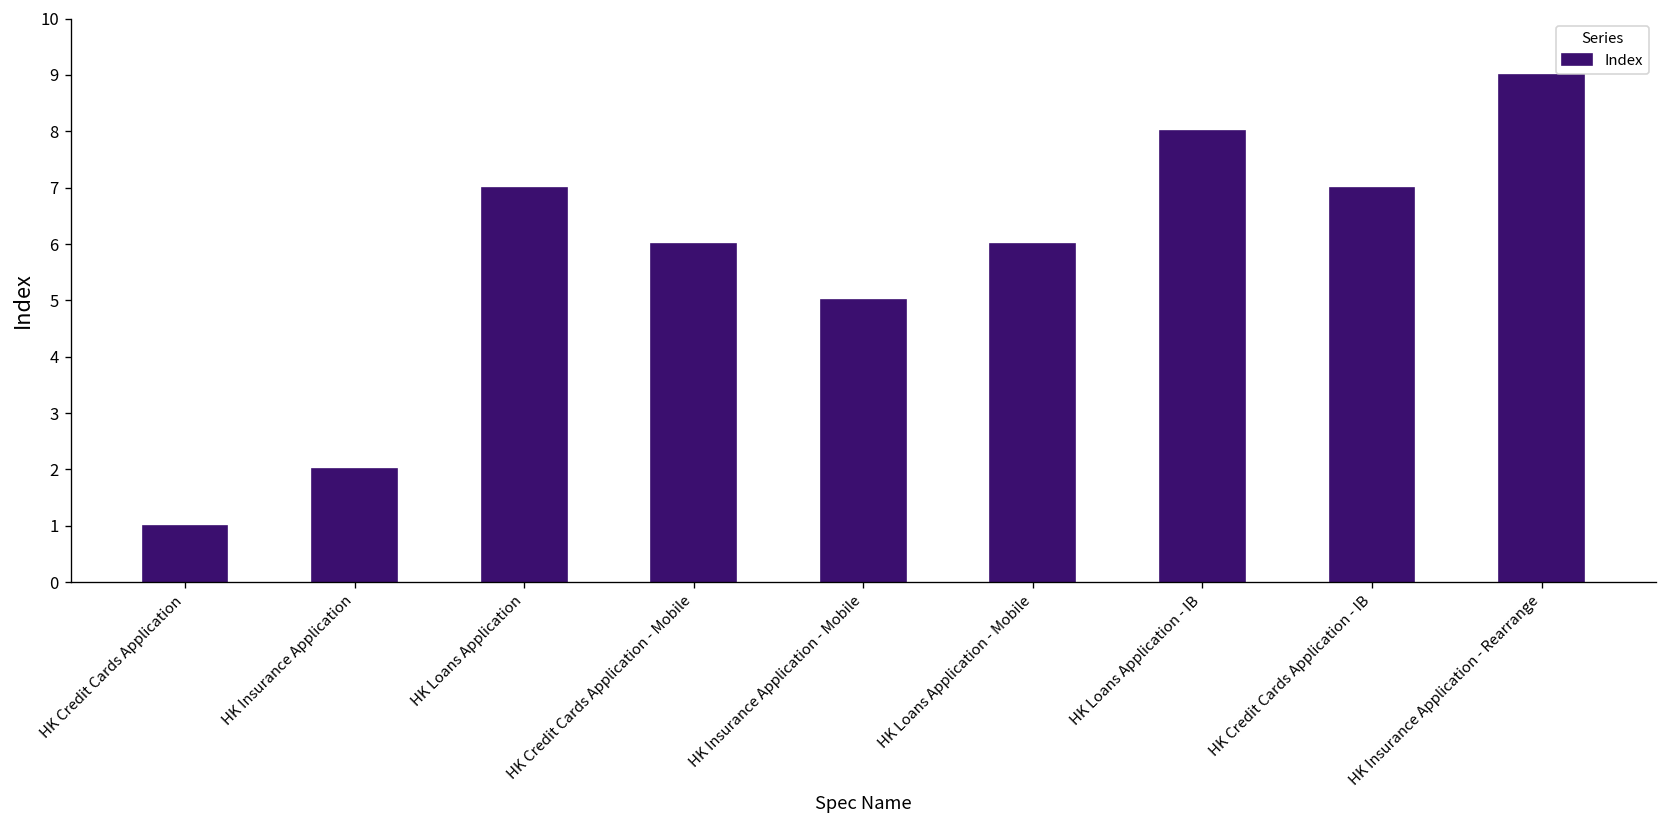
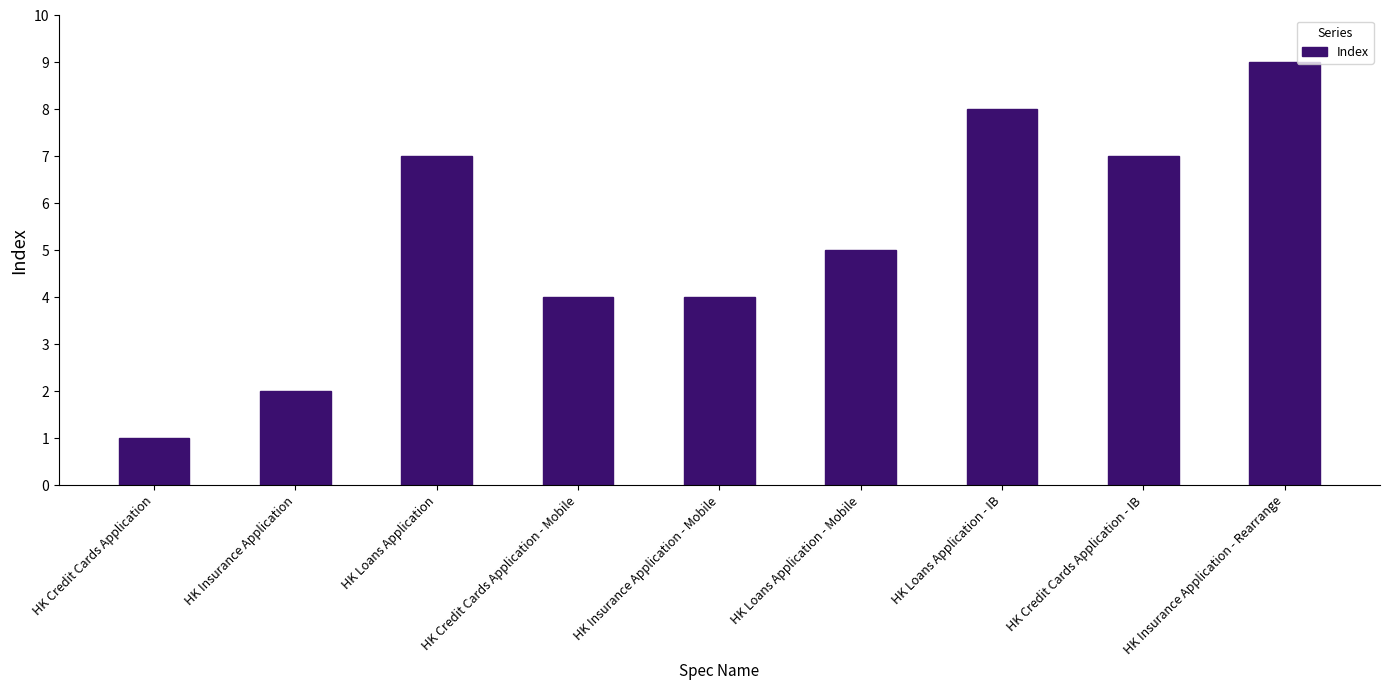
  {
    "HK Credit Cards Application": 1,
    "HK Insurance Application": 2,
    "HK Loans Application": 7,
-   "HK Credit Cards Application - Mobile": 6,
-   "HK Insurance Application - Mobile": 5,
-   "HK Loans Application - Mobile": 6,
+   "HK Credit Cards Application - Mobile": 4,
+   "HK Insurance Application - Mobile": 4,
+   "HK Loans Application - Mobile": 5,
    "HK Loans Application - IB": 8,
    "HK Credit Cards Application - IB": 7,
    "HK Insurance Application - Rearrange": 9
  }
